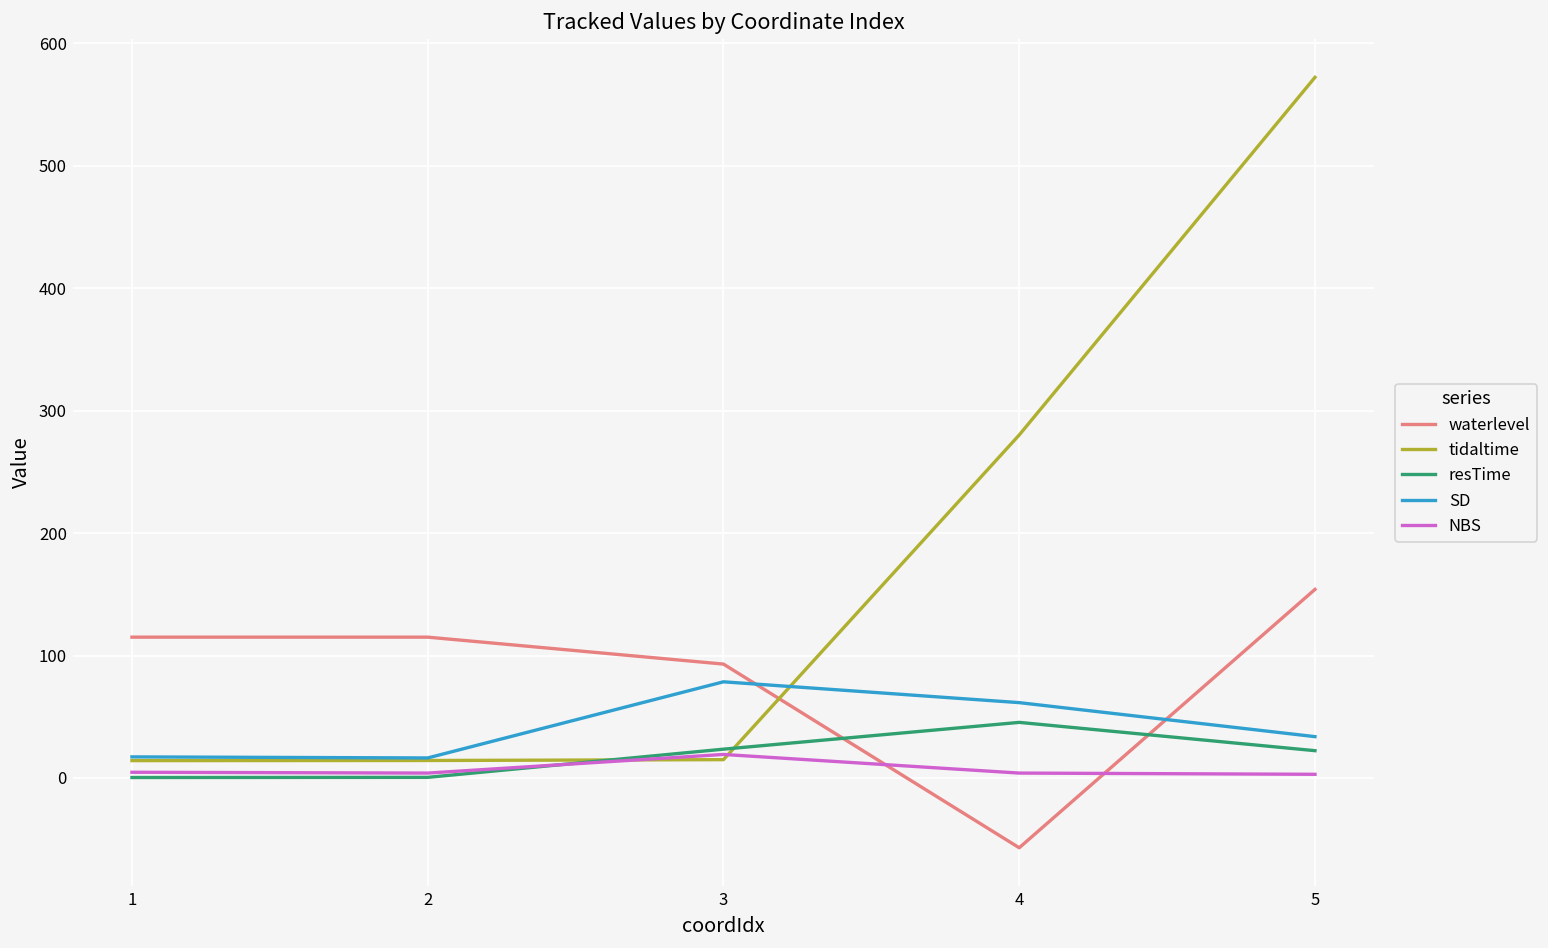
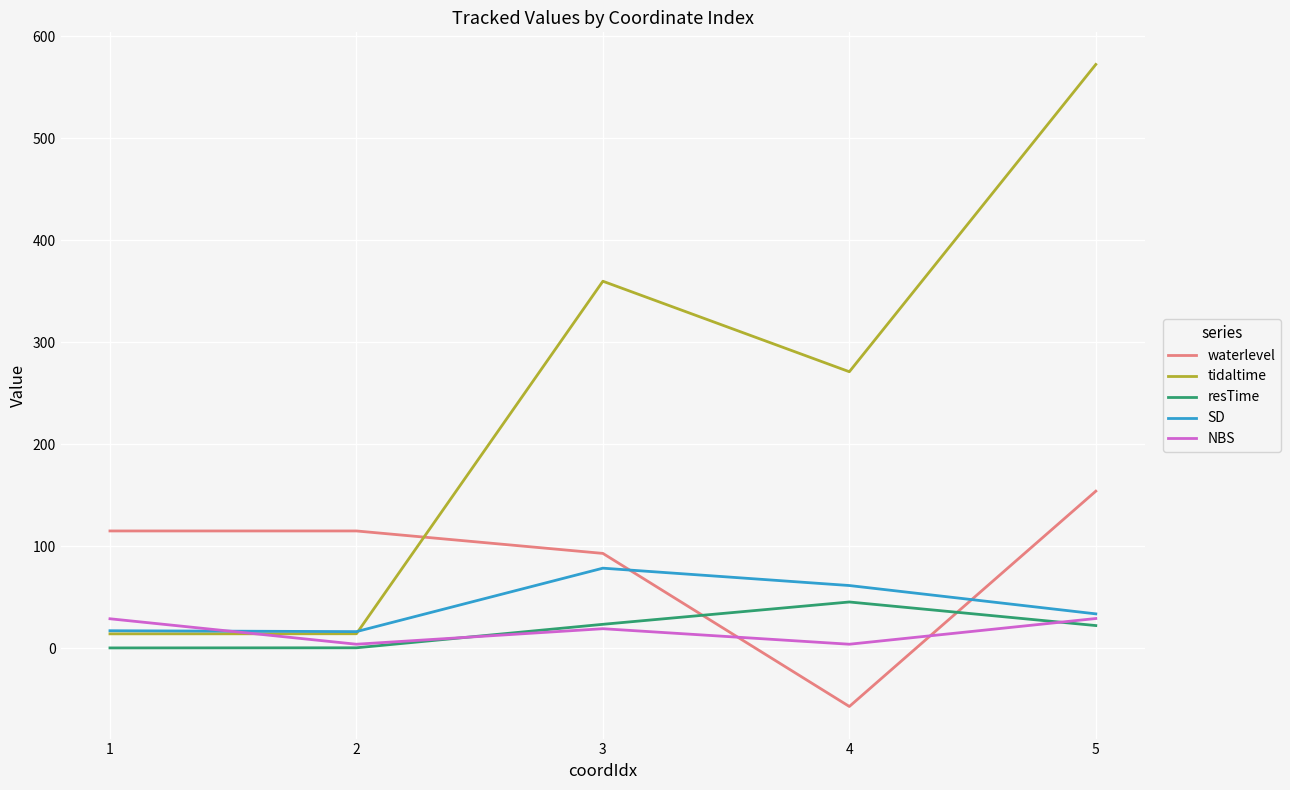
  {
    "waterlevel": {
      "1": 115,
      "2": 115,
      "3": 93,
      "4": -57,
      "5": 154
    },
    "tidaltime": {
      "1": 14,
-     "3": 15,
-     "4": 280,
+     "3": 360,
+     "4": 271,
      "5": 572
    },
    "resTime": {
      "1": 0,
      "2": 1,
      "3": 24,
      "4": 45,
      "5": 22
    },
    "SD": {
      "1": 17,
      "3": 79,
      "4": 62,
      "5": 34
    },
    "NBS": {
-     "1": 5,
+     "1": 29,
      "2": 4,
      "3": 19,
      "4": 4,
-     "5": 3
+     "5": 29
    }
  }
